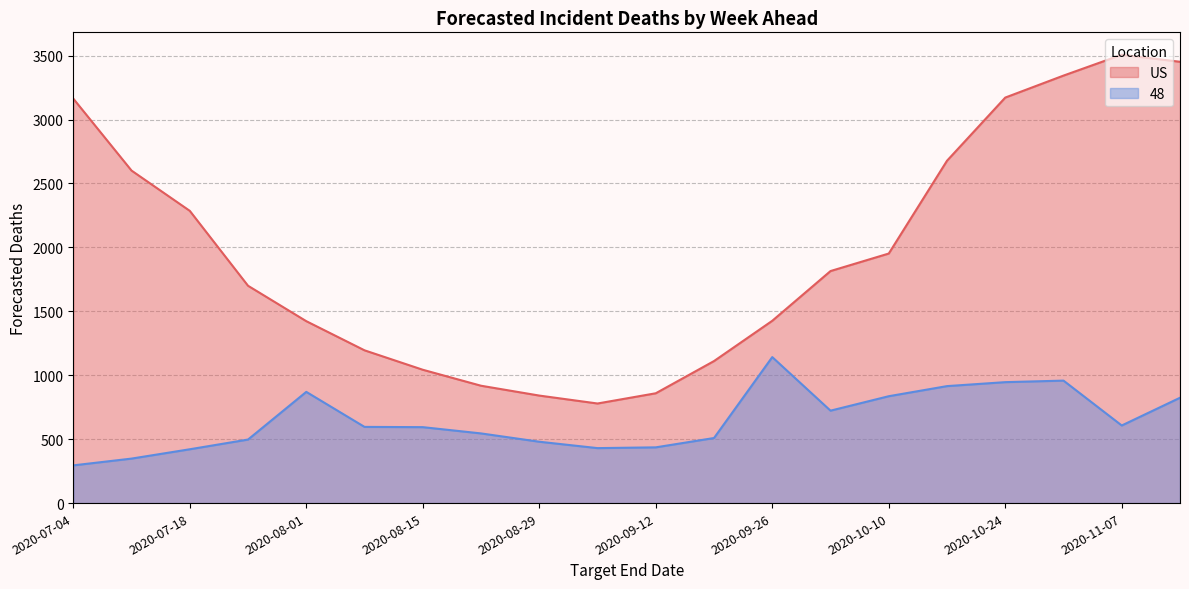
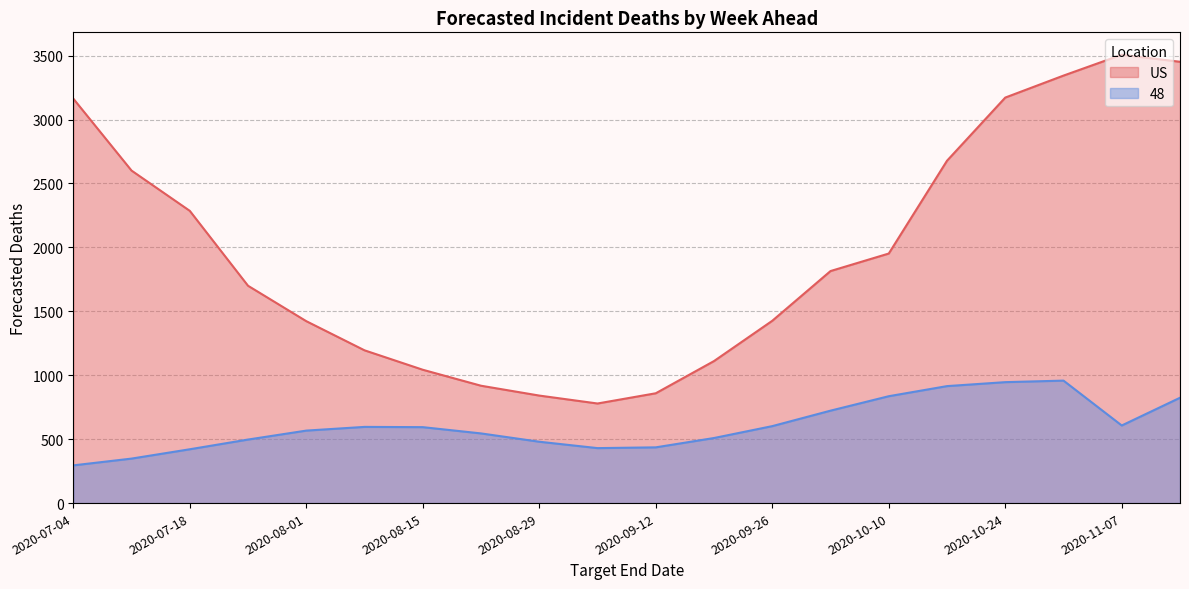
  {
    "US": {
      "2020-07-04": 3160,
      "2020-07-18": 2290,
      "2020-08-01": 1420,
      "2020-08-15": 1040,
      "2020-08-29": 840,
      "2020-09-12": 860,
      "2020-09-26": 1430,
      "2020-10-10": 1950,
      "2020-10-24": 3170
    },
    "48": {
      "2020-07-04": 300,
      "2020-07-18": 420,
-     "2020-08-01": 870,
+     "2020-08-01": 570,
      "2020-08-15": 590,
      "2020-08-29": 480,
      "2020-09-12": 440,
-     "2020-09-26": 1140,
+     "2020-09-26": 600,
      "2020-10-10": 840,
      "2020-10-24": 950,
      "2020-11-07": 610
    }
  }
